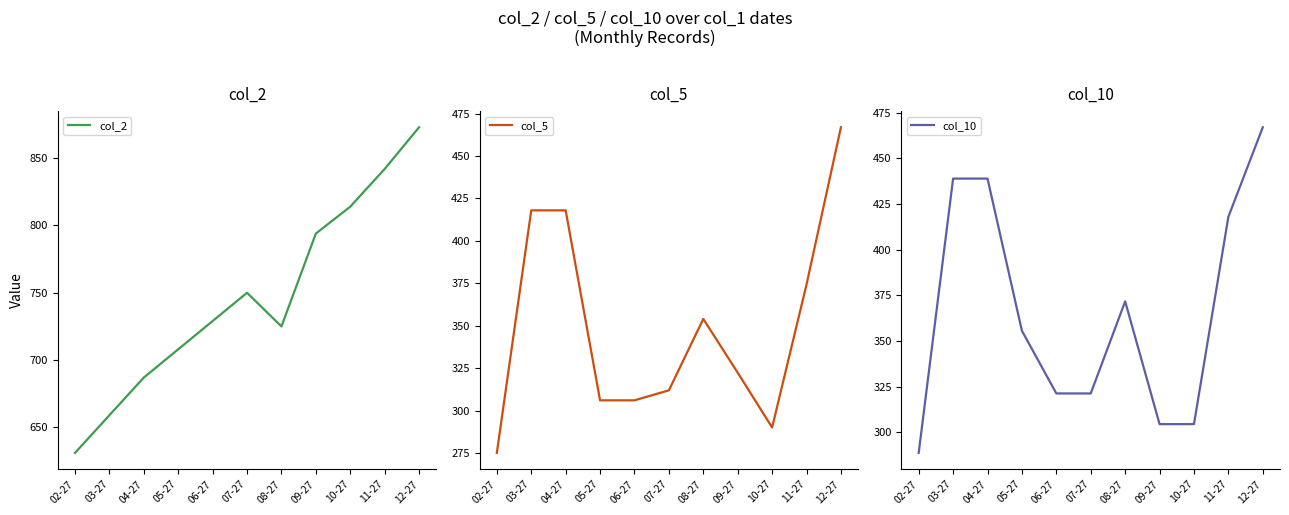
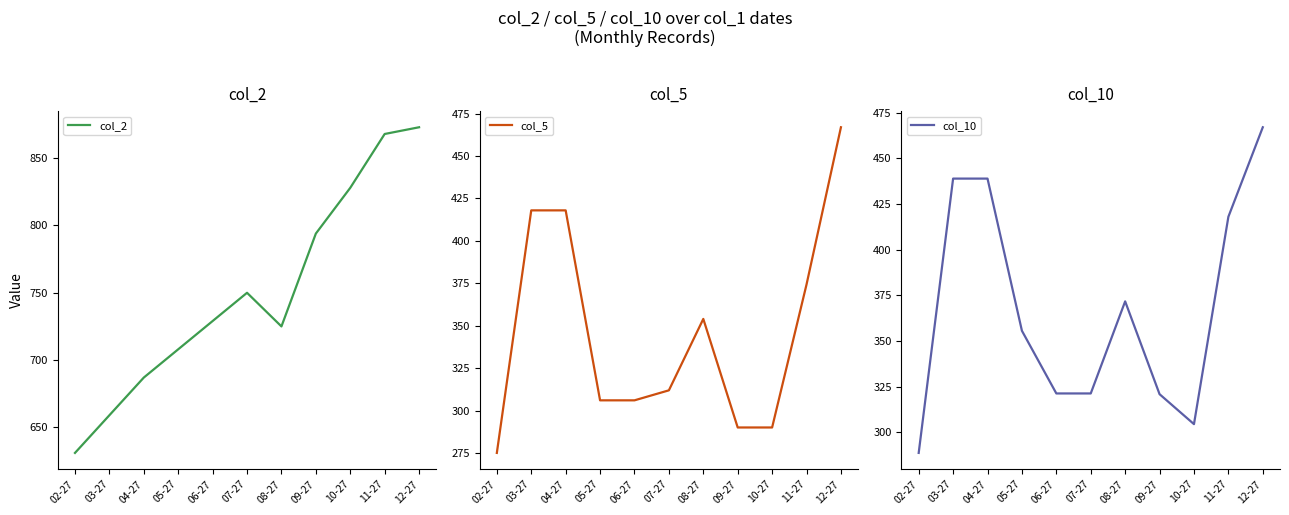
  {
    "col_2": {
      "02-27": 631,
      "03-27": 659,
      "04-27": 687,
      "05-27": 708,
      "06-27": 729,
      "07-27": 750,
      "08-27": 725,
      "09-27": 794,
-     "10-27": 814,
-     "11-27": 842,
+     "10-27": 828,
+     "11-27": 868,
      "12-27": 873
    },
    "col_5": {
      "02-27": 275,
      "03-27": 418,
      "04-27": 418,
      "05-27": 306,
      "06-27": 306,
      "07-27": 312,
      "08-27": 354,
-     "09-27": 322,
+     "09-27": 290,
      "10-27": 290,
      "11-27": 374,
      "12-27": 467
    },
    "col_10": {
      "02-27": 289,
      "03-27": 439,
      "04-27": 439,
      "05-27": 356,
      "06-27": 321,
      "07-27": 321,
      "08-27": 372,
-     "09-27": 305,
+     "09-27": 321,
      "10-27": 305,
      "11-27": 418,
      "12-27": 467
    }
  }
